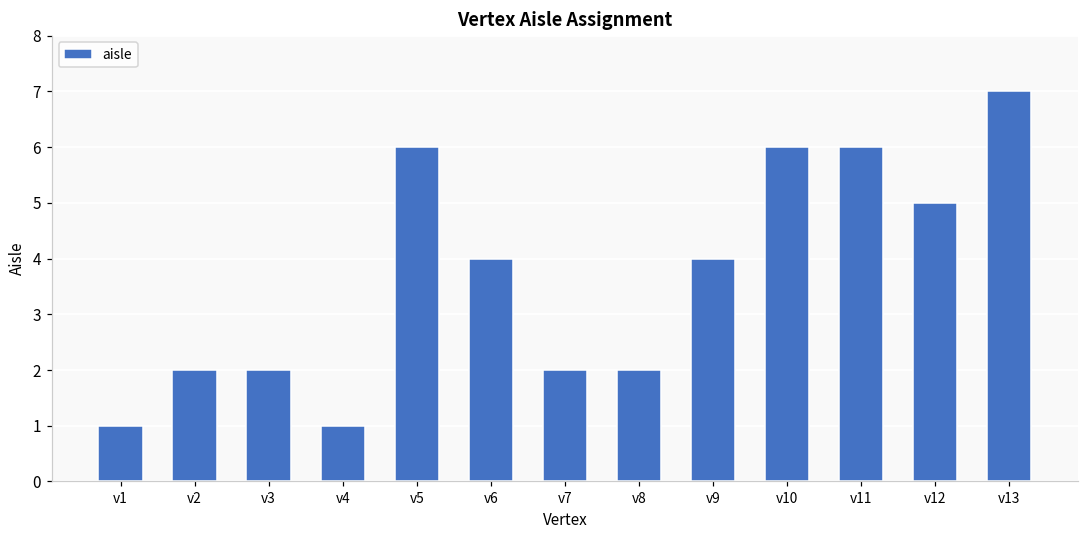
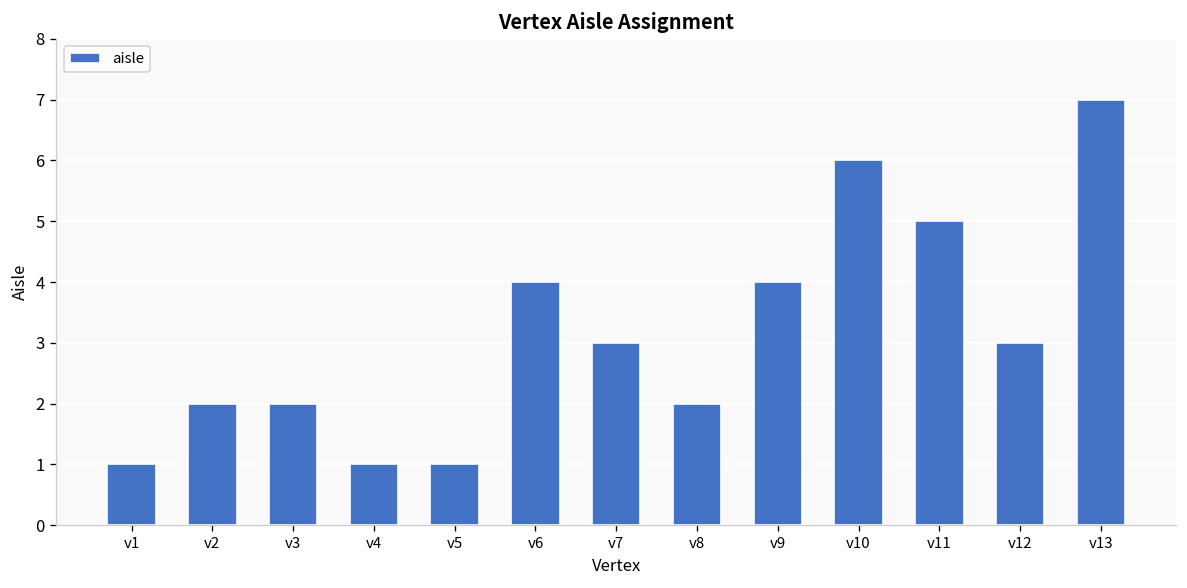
  {
    "v1": 1,
    "v2": 2,
    "v3": 2,
    "v4": 1,
-   "v5": 6,
+   "v5": 1,
    "v6": 4,
-   "v7": 2,
+   "v7": 3,
    "v8": 2,
    "v9": 4,
    "v10": 6,
-   "v11": 6,
-   "v12": 5,
+   "v11": 5,
+   "v12": 3,
    "v13": 7
  }
